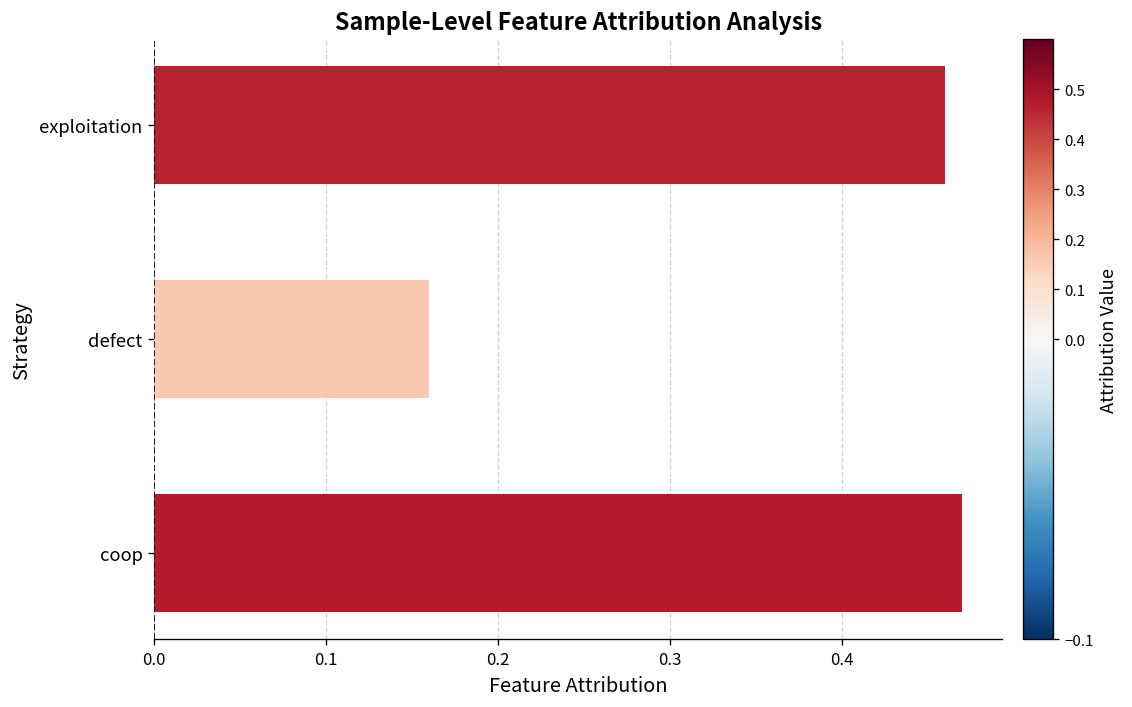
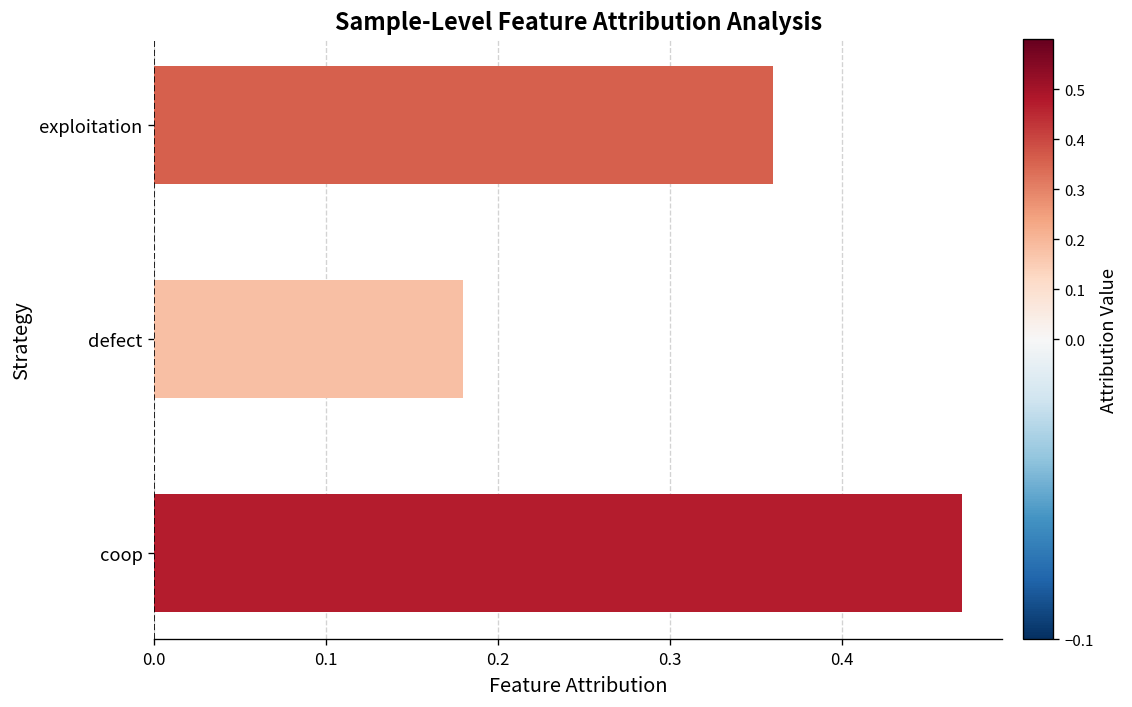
  {
-   "exploitation": 0.46,
-   "defect": 0.16,
+   "exploitation": 0.36,
+   "defect": 0.18,
    "coop": 0.47
  }
